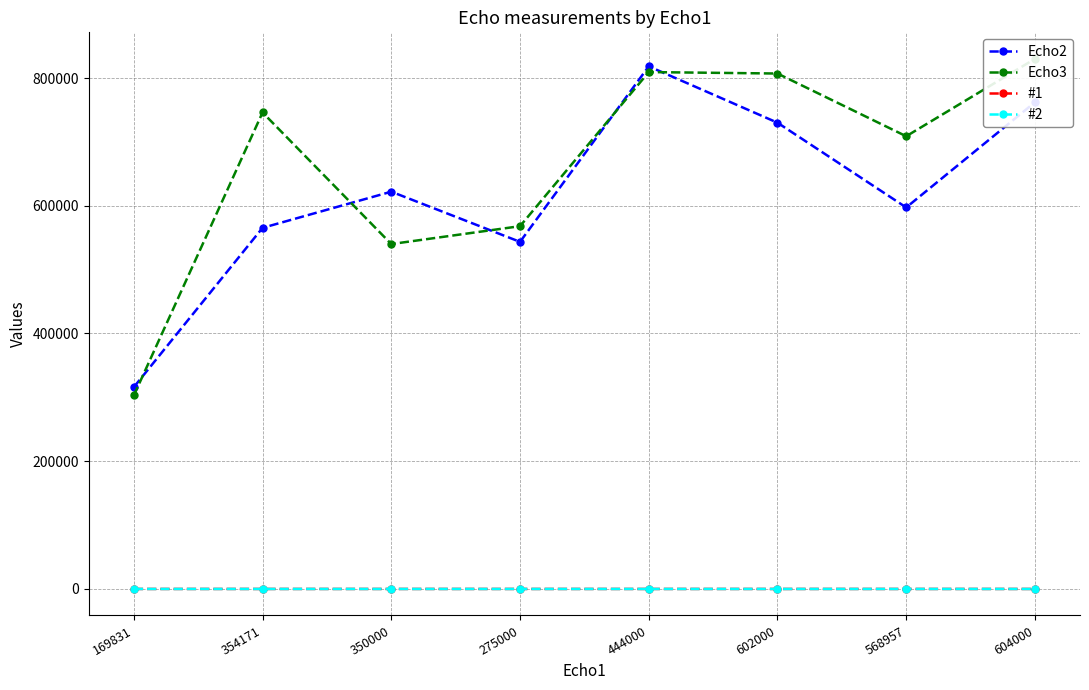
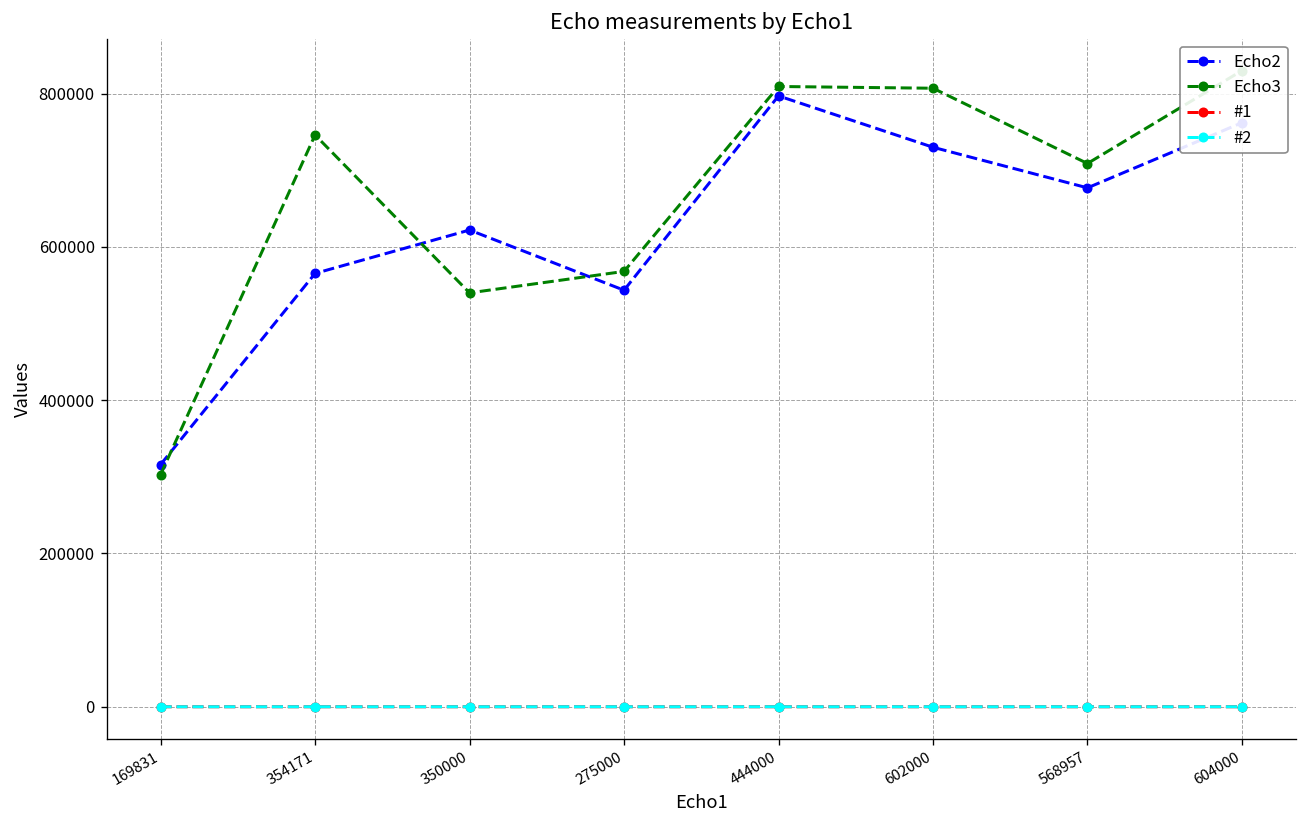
  {
    "Echo2": {
      "169831": 320000,
      "354171": 570000,
      "350000": 620000,
      "275000": 540000,
-     "444000": 820000,
+     "444000": 800000,
      "602000": 730000,
-     "568957": 600000
+     "568957": 680000
    },
    "Echo3": {
      "169831": 300000,
      "354171": 750000,
      "350000": 540000,
      "275000": 570000,
      "444000": 810000,
      "602000": 810000,
      "568957": 710000
    },
    "#2": {
      "169831": 0,
      "354171": 0,
      "350000": 0,
      "275000": 0,
      "444000": 0,
      "602000": 0,
      "568957": 0,
      "604000": 0
    }
  }
